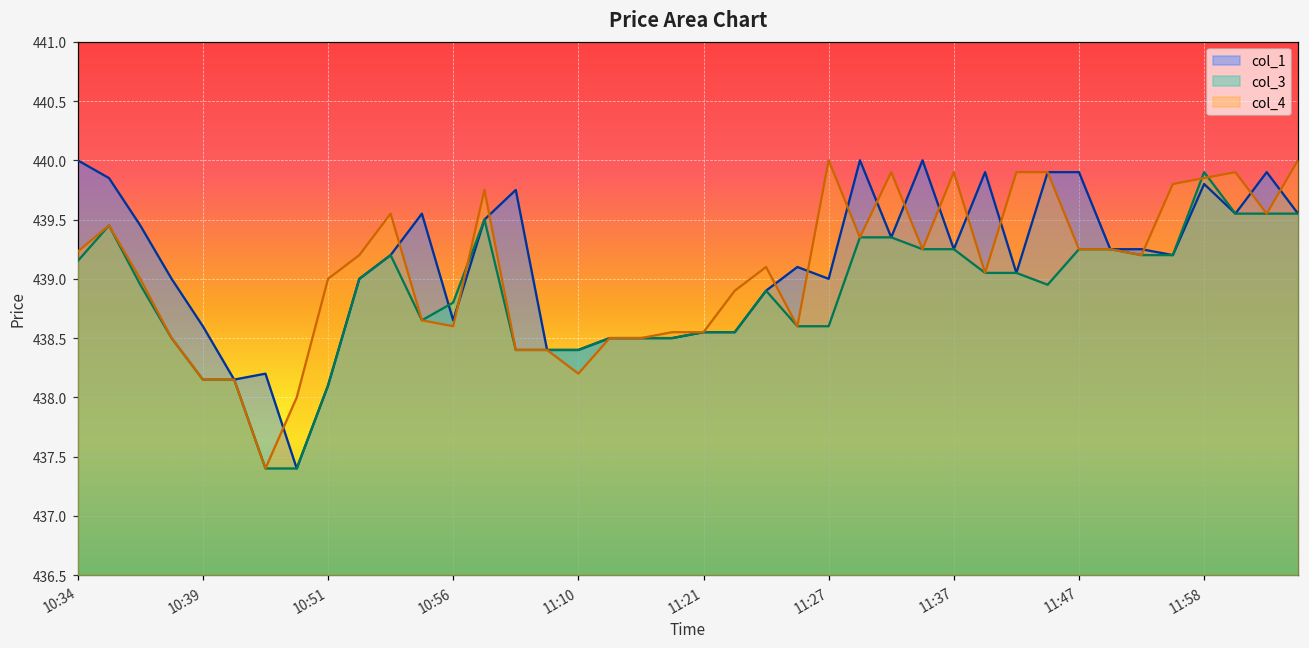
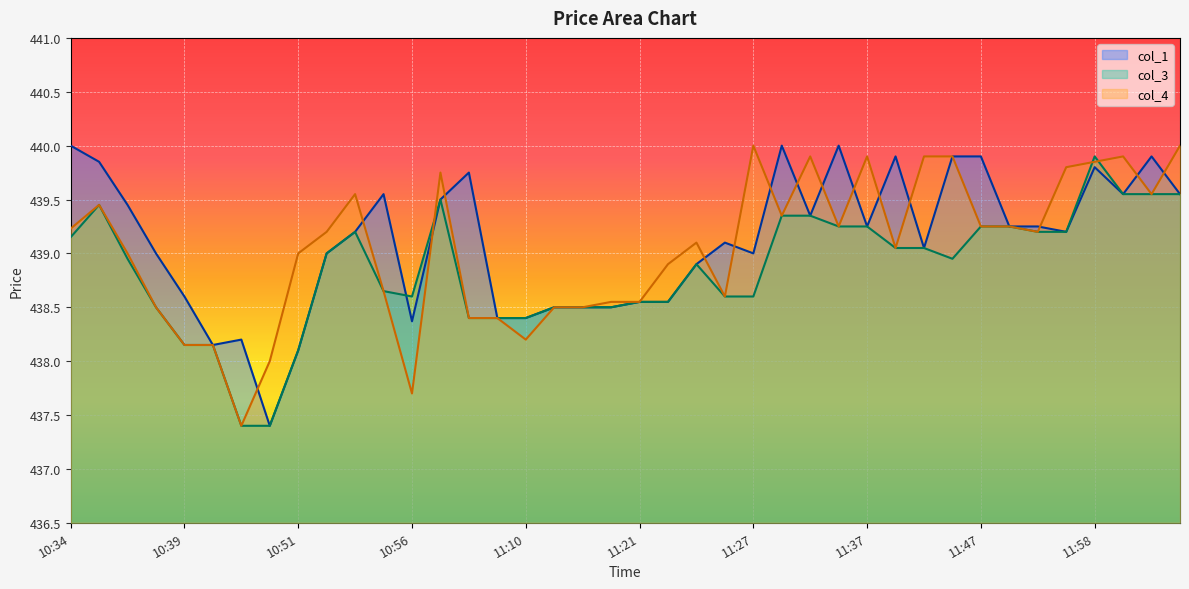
  {
    "col_1": {
      "10:34": 440.00,
      "10:39": 438.60,
-     "10:56": 438.65,
+     "10:56": 438.37,
      "11:27": 439.00,
      "11:47": 439.90,
      "11:58": 439.80
    },
    "col_3": {
      "10:34": 439.15,
-     "10:56": 438.8,
+     "10:56": 438.6,
      "11:27": 438.6,
      "11:58": 439.9
    },
    "col_4": {
      "10:34": 439.23,
      "10:51": 439.0,
-     "10:56": 438.6,
+     "10:56": 437.7,
      "11:10": 438.2,
      "11:27": 440.0,
      "11:37": 439.9,
      "11:58": 439.85
    }
  }
